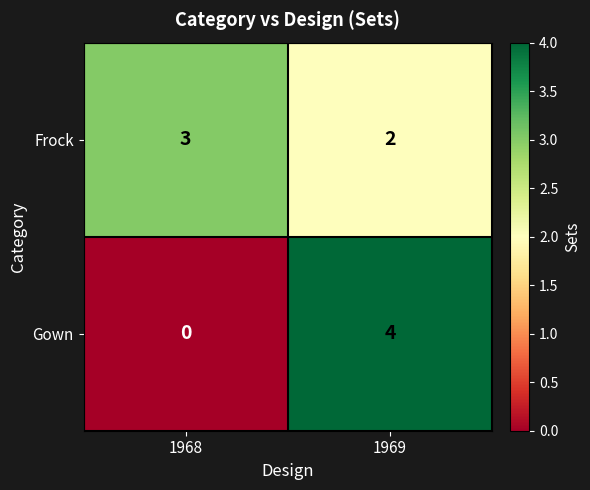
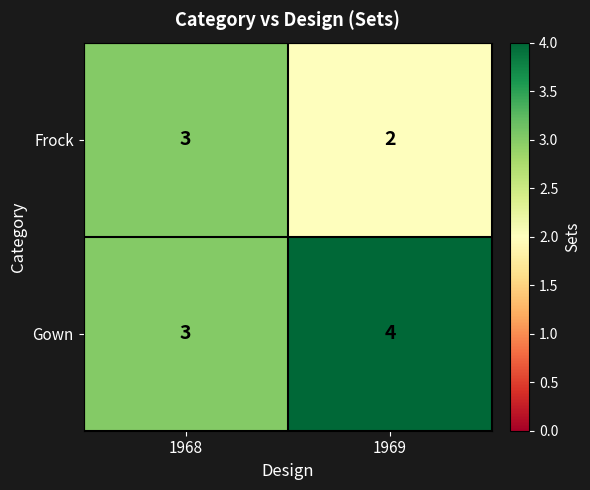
  {
    "Frock": {
      "1968": 3,
      "1969": 2
    },
    "Gown": {
-     "1968": 0,
+     "1968": 3,
      "1969": 4
    }
  }
